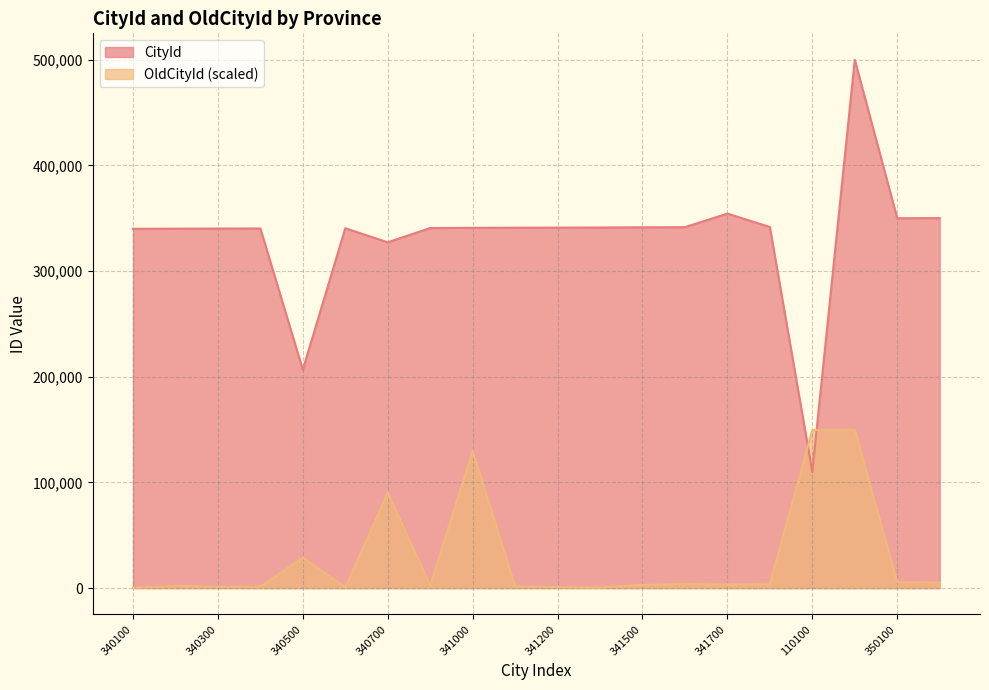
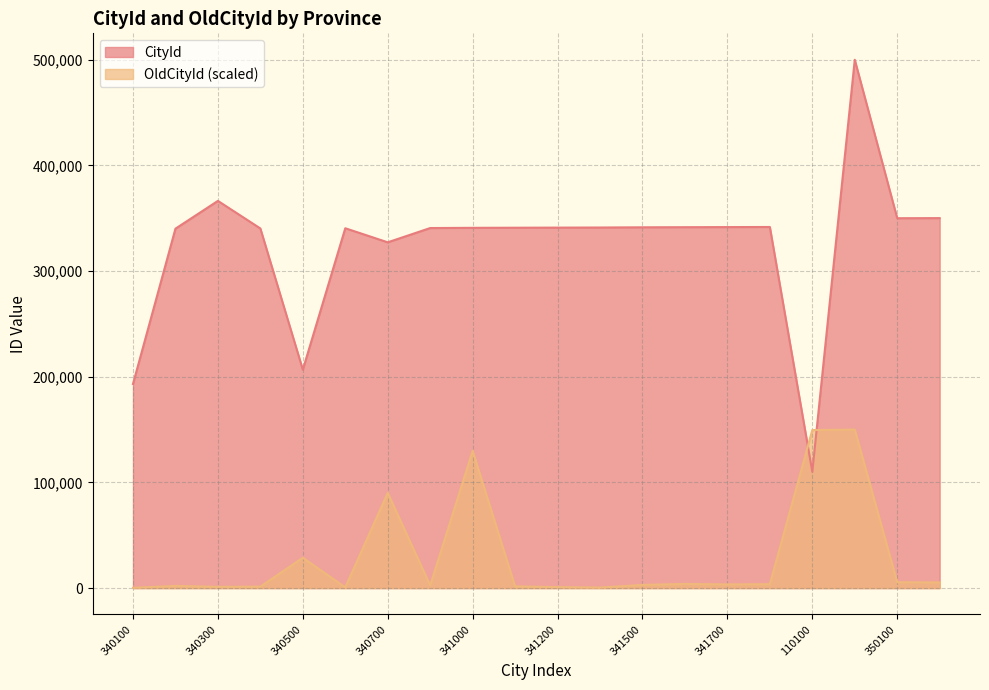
  {
    "CityId": {
-     "340100": "340,000",
-     "340300": "340,000",
+     "340100": "193,000",
+     "340300": "367,000",
      "340500": "207,000",
      "340700": "327,000",
      "341000": "341,000",
      "341200": "341,000",
      "341500": "342,000",
-     "341700": "354,000",
+     "341700": "342,000",
      "110100": "110,000",
      "350100": "350,000"
    },
    "OldCityId (scaled)": {
      "340100": "0",
      "340300": "1,000",
      "340500": "29,000",
      "340700": "90,000",
      "341000": "130,000",
      "341200": "1,000",
      "341500": "3,000",
      "341700": "3,000",
      "110100": "150,000",
      "350100": "6,000"
    }
  }
